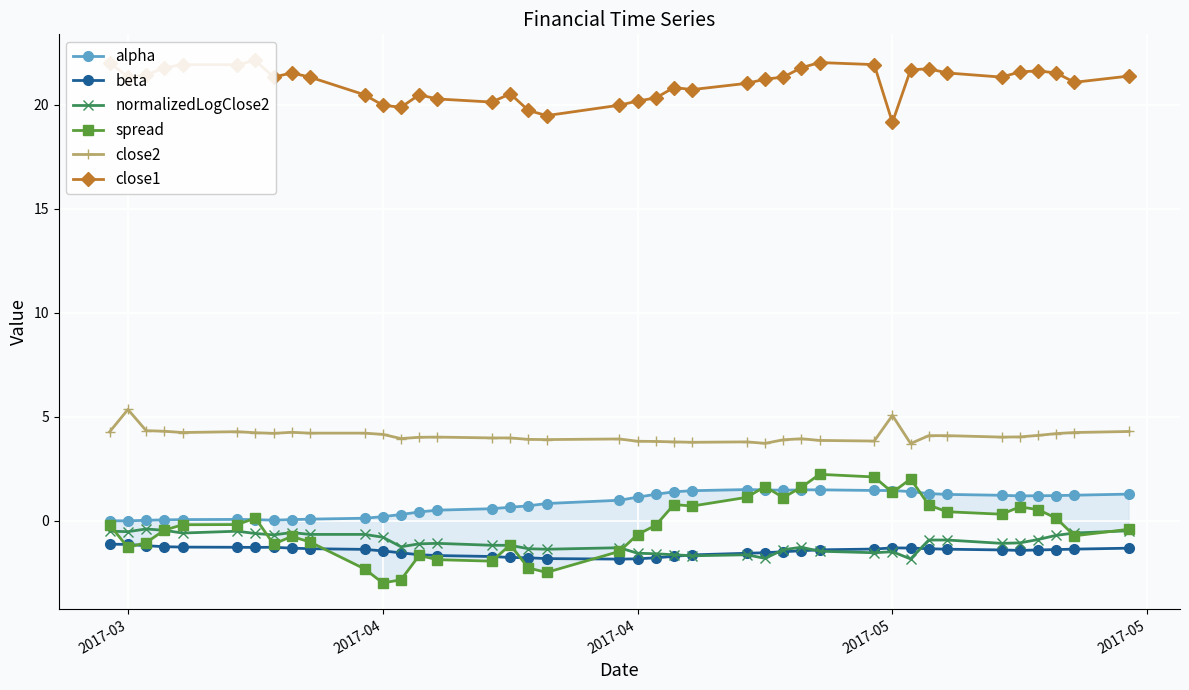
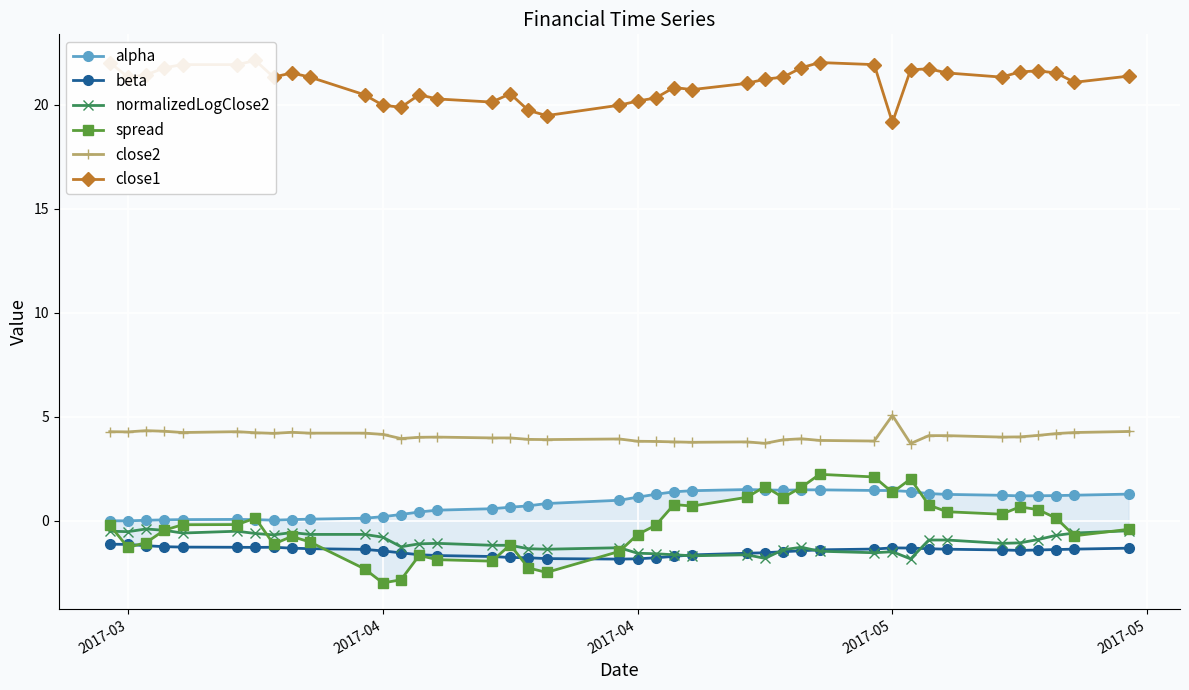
  {
    "alpha": {
      "2017-03": 0.0
    },
    "beta": {
      "2017-03": -1.1,
      "2017-05": -1.3
    },
    "close2": {
-     "2017-03": 5.4,
+     "2017-03": 4.3,
      "2017-05": 5.1
    },
    "close1": {
      "2017-05": 19.1
    }
  }
